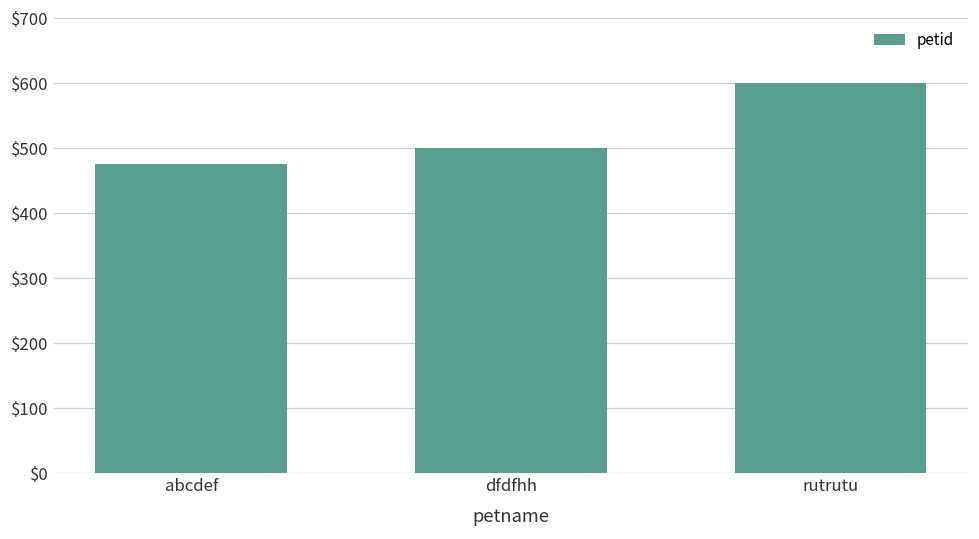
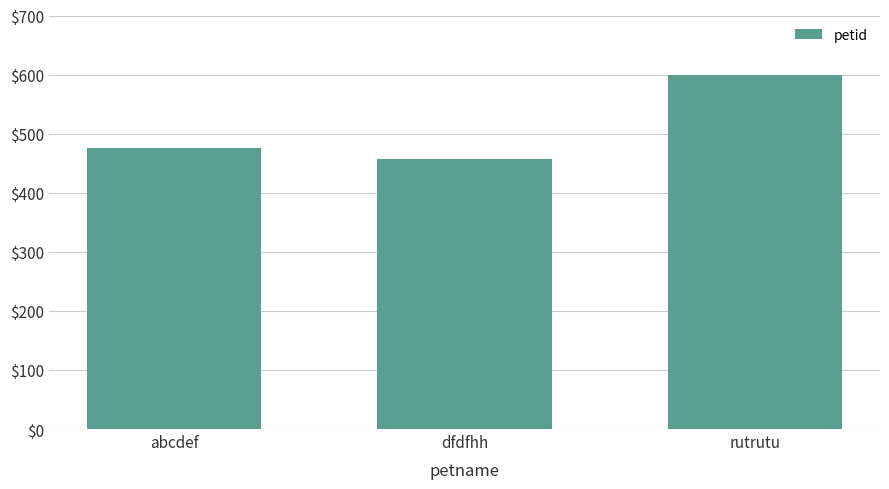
  {
    "abcdef": "$480",
-   "dfdfhh": "$500",
+   "dfdfhh": "$460",
    "rutrutu": "$600"
  }
